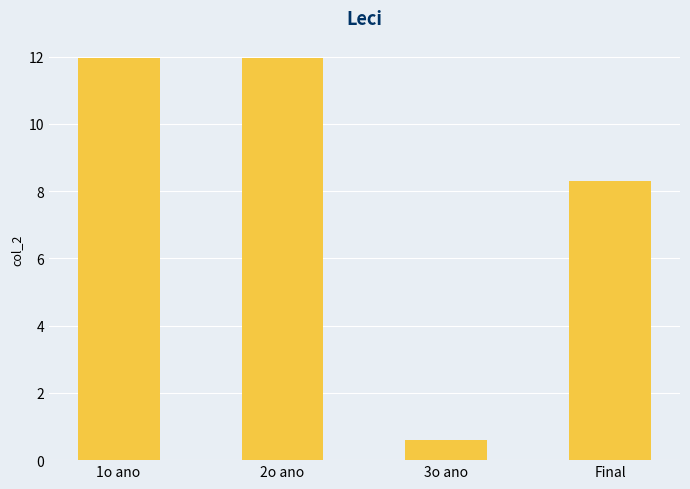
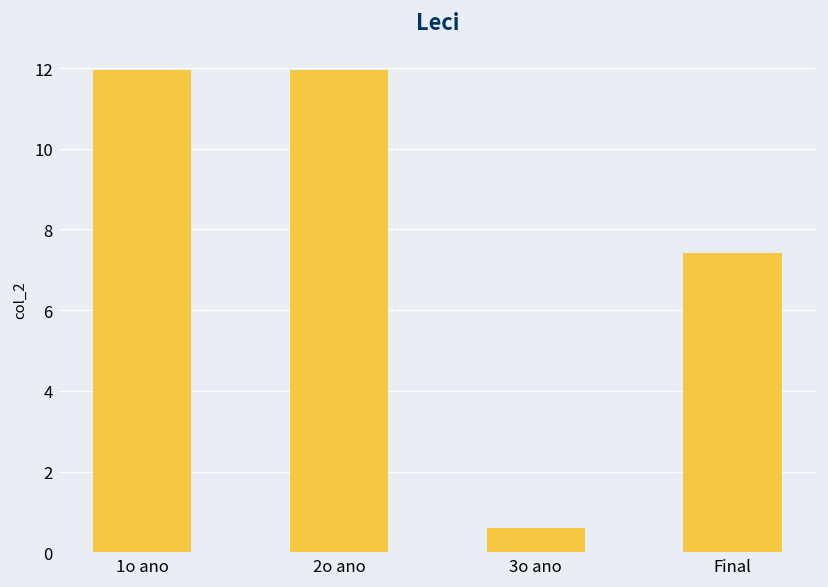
  {
    "1o ano": 12.0,
    "2o ano": 12.0,
    "3o ano": 0.6,
-   "Final": 8.3
+   "Final": 7.4
  }
